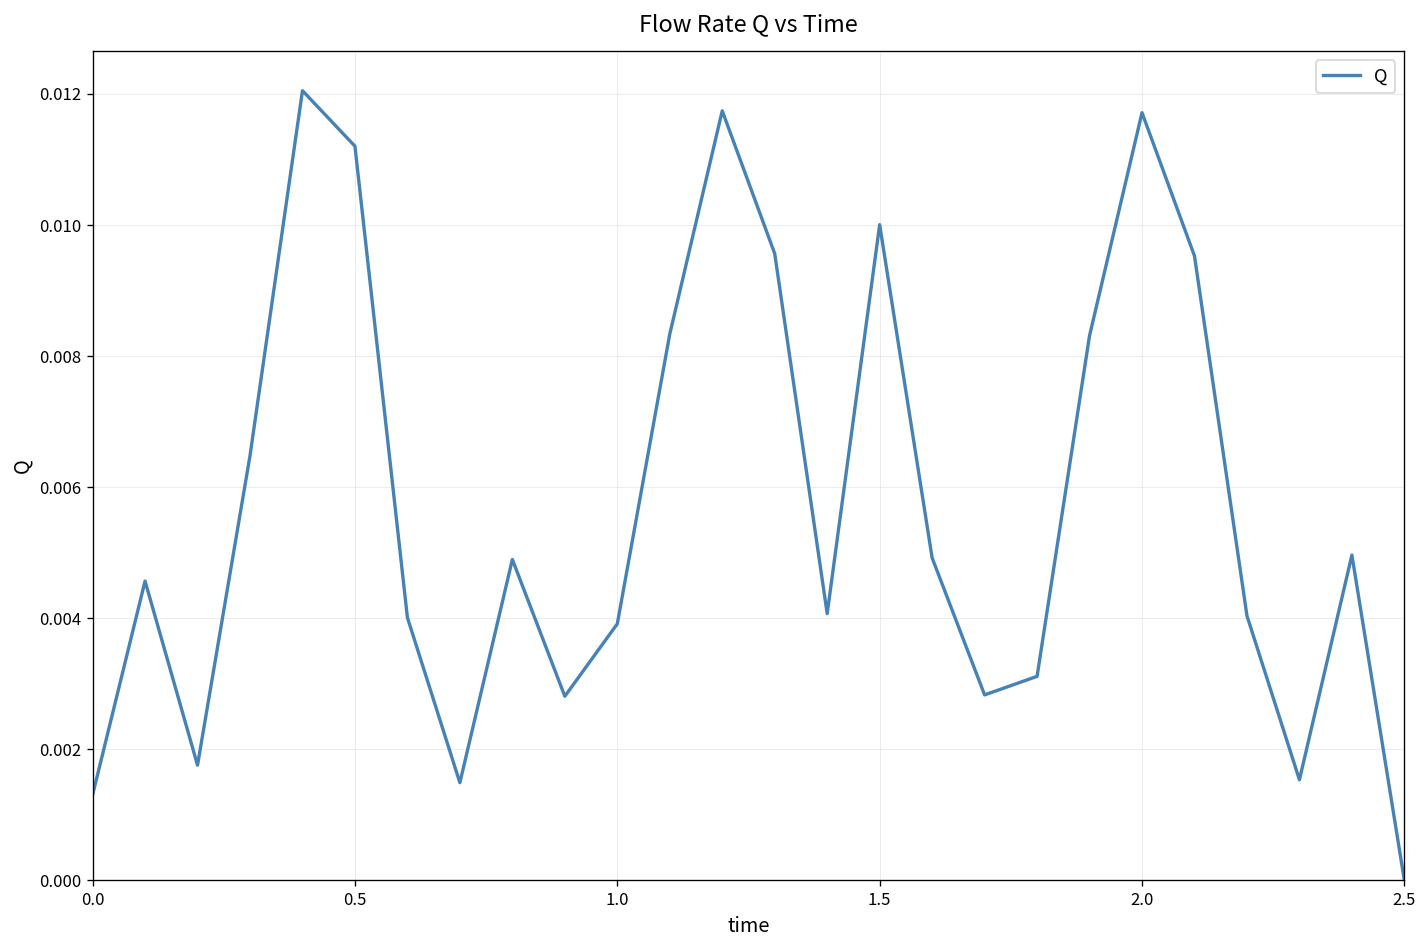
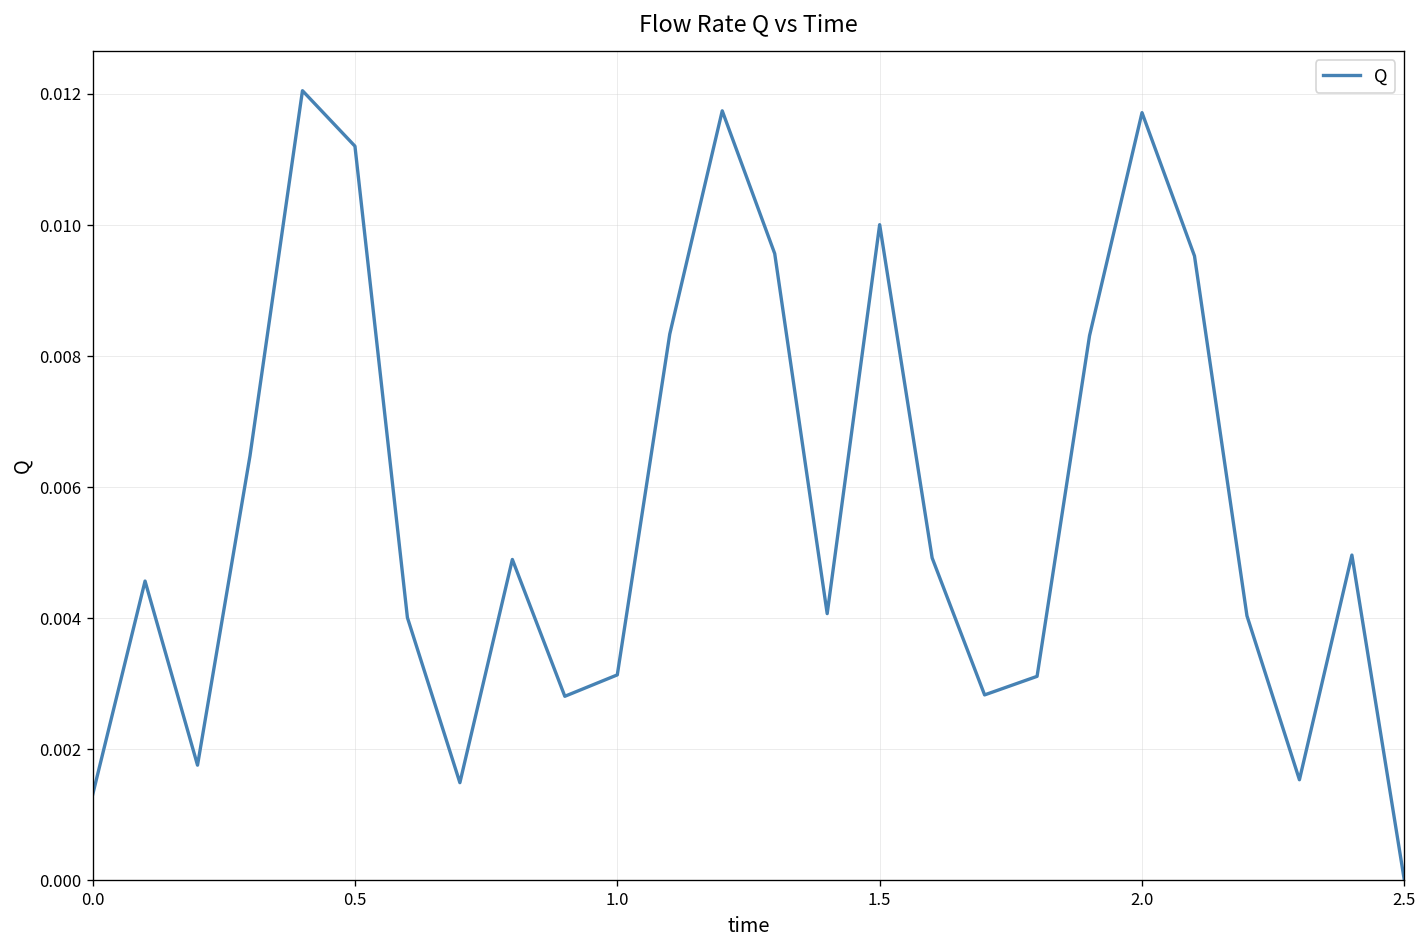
  {
    "0.0": 0.0013,
    "0.5": 0.0112,
-   "1.0": 0.0039,
+   "1.0": 0.0031,
    "1.5": 0.0100,
    "2.0": 0.0117,
    "2.5": 0.0000
  }
